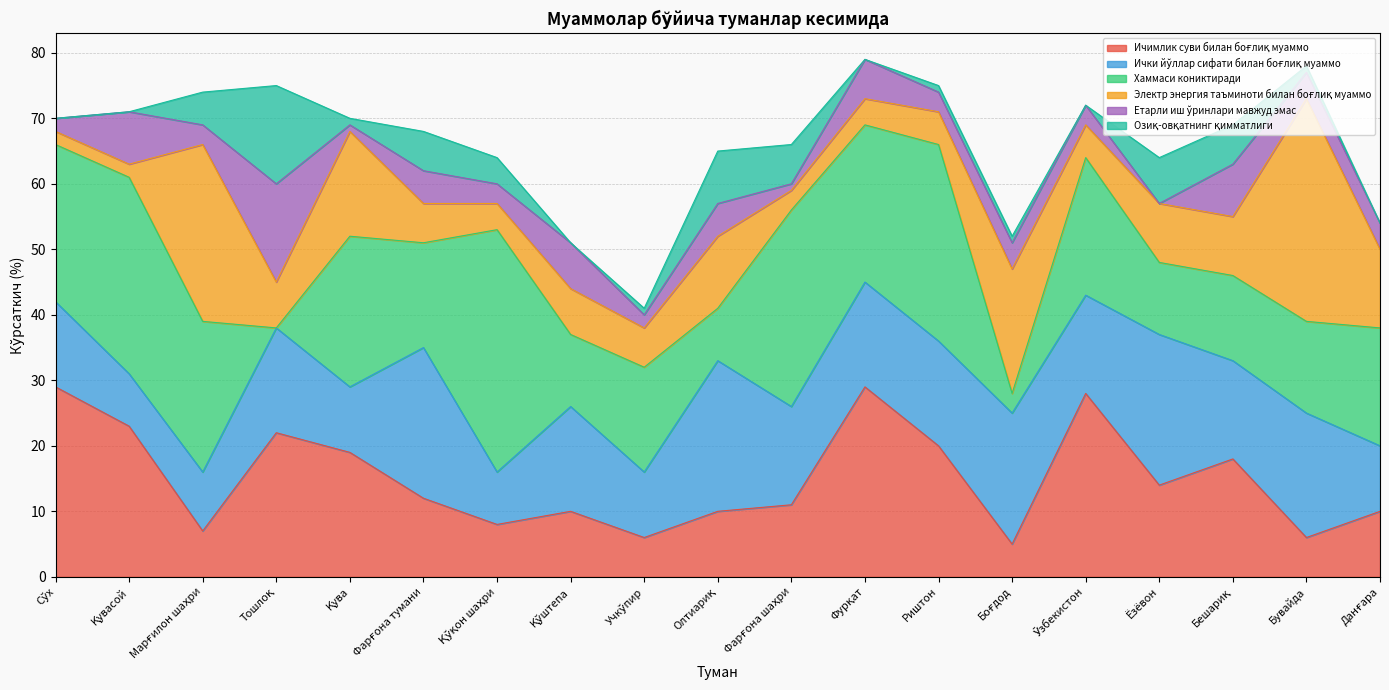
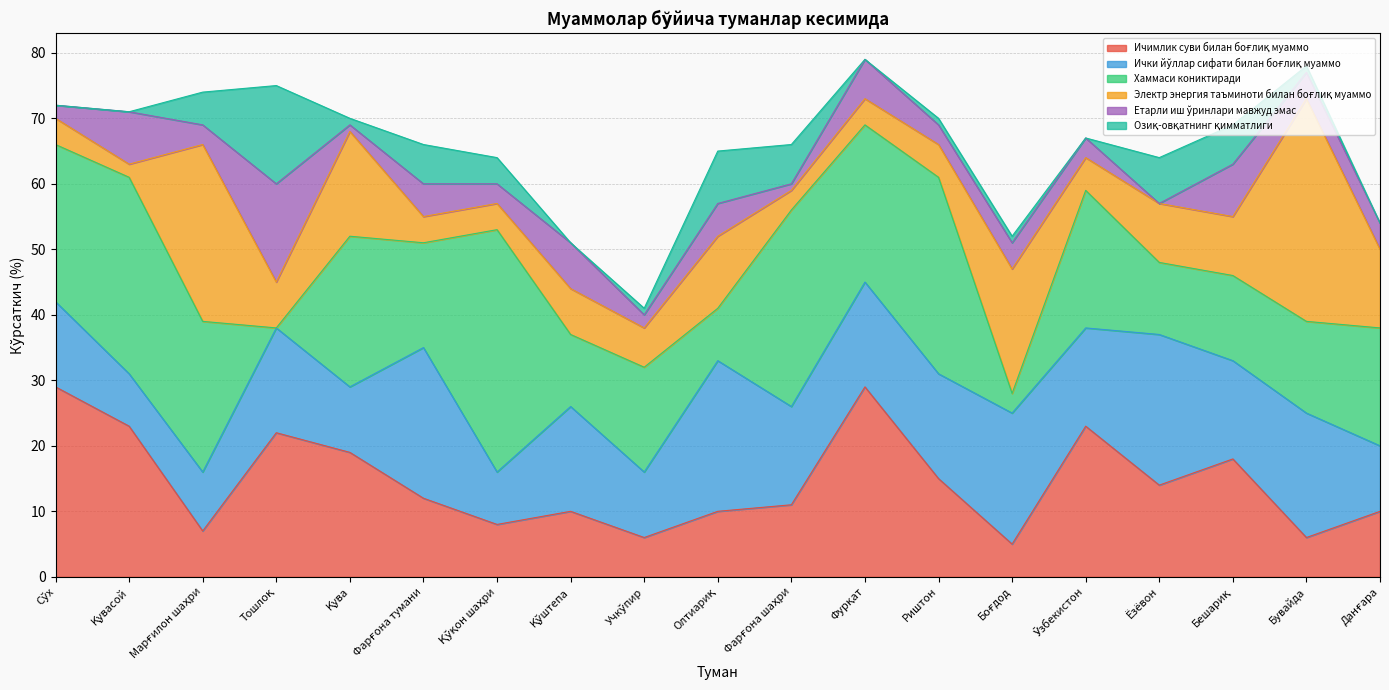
  {
    "Ичимлик суви билан боғлиқ муаммо": {
      "Сўх": 29,
      "Қувасой": 23,
      "Марғилон шаҳри": 7,
      "Тошлоқ": 22,
      "Қува": 19,
      "Фарғона тумани": 12,
      "Қўқон шаҳри": 8,
      "Қўштепа": 10,
      "Учкўпир": 6,
      "Олтиариқ": 10,
      "Фарғона шаҳри": 11,
      "Фурқат": 29,
-     "Риштон": 20,
+     "Риштон": 15,
      "Боғдод": 5,
-     "Ўзбекистон": 28,
+     "Ўзбекистон": 23,
      "Ёзёвон": 14,
      "Бешариқ": 18,
      "Бувайда": 6,
      "Данғара": 10
    },
    "Ички йўллар сифати билан боғлиқ муаммо": {
      "Сўх": 13,
      "Қувасой": 8,
      "Марғилон шаҳри": 9,
      "Қува": 10,
      "Фарғона тумани": 23,
      "Қўқон шаҳри": 8,
      "Қўштепа": 16,
      "Учкўпир": 10,
      "Олтиариқ": 23,
      "Фарғона шаҳри": 15,
      "Фурқат": 16,
      "Риштон": 16,
      "Боғдод": 20,
      "Ўзбекистон": 15,
      "Ёзёвон": 23,
      "Бешариқ": 15,
      "Бувайда": 19,
      "Данғара": 10
    },
    "Электр энергия таъминоти билан боғлиқ муаммо": {
-     "Сўх": 2,
+     "Сўх": 4,
      "Қувасой": 2,
      "Марғилон шаҳри": 27,
      "Тошлоқ": 7,
      "Қува": 16,
-     "Фарғона тумани": 6,
+     "Фарғона тумани": 4,
      "Қўқон шаҳри": 4,
      "Қўштепа": 7,
      "Учкўпир": 6,
      "Олтиариқ": 11,
      "Фарғона шаҳри": 3,
      "Фурқат": 4,
      "Риштон": 5,
      "Боғдод": 19,
      "Ўзбекистон": 5,
      "Бешариқ": 9,
      "Данғара": 12
    },
    "Етарли иш ўринлари мавжуд эмас": {
      "Марғилон шаҳри": 3,
      "Тошлоқ": 15,
      "Қува": 1,
      "Фарғона тумани": 5,
      "Қўқон шаҳри": 3,
      "Учкўпир": 2,
      "Олтиариқ": 5,
      "Фарғона шаҳри": 1,
      "Риштон": 3,
      "Боғдод": 4,
      "Бешариқ": 8
    }
  }
